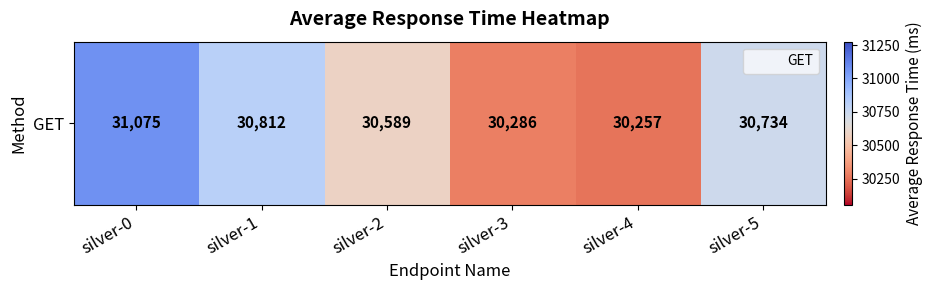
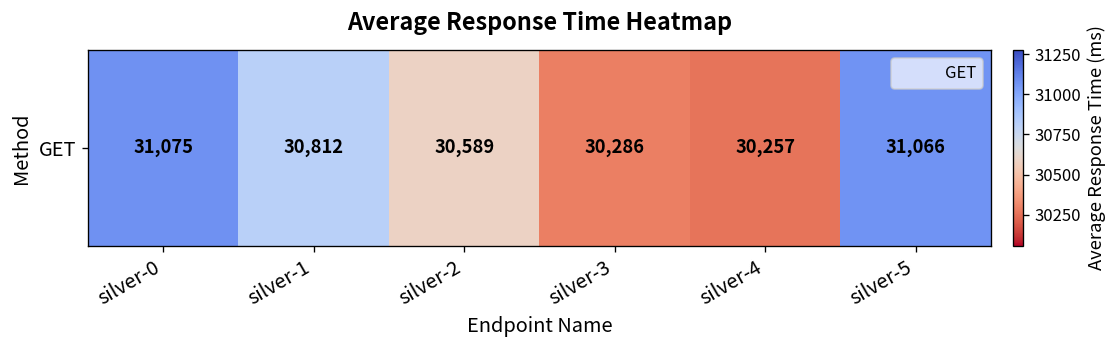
  {
    "GET": {
      "silver-0": "31,075",
      "silver-1": "30,812",
      "silver-2": "30,589",
      "silver-3": "30,286",
      "silver-4": "30,257",
-     "silver-5": "30,734"
+     "silver-5": "31,066"
    }
  }
